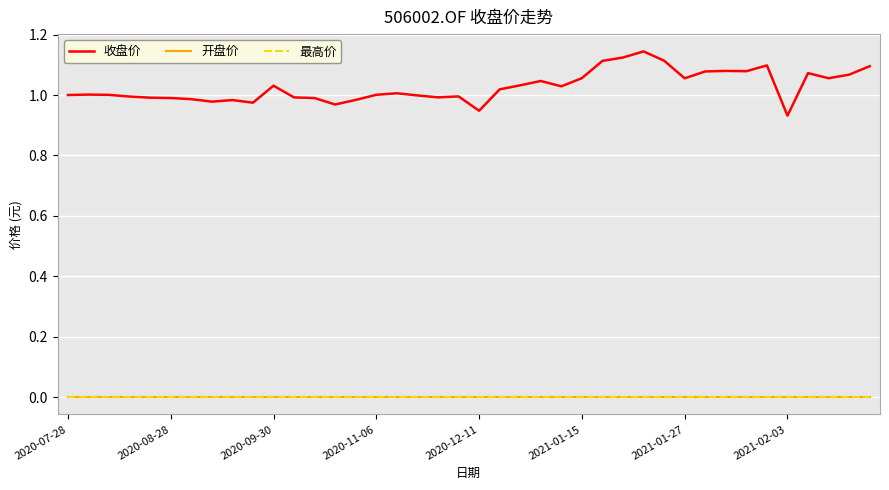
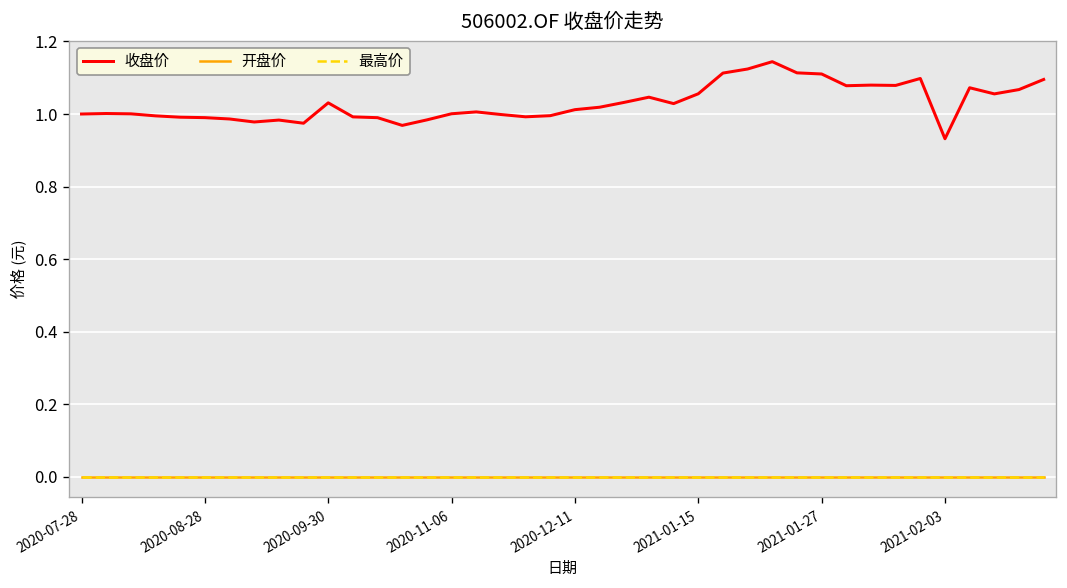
  {
    "收盘价": {
      "2020-07-28": 1.00,
      "2020-08-28": 0.99,
      "2020-09-30": 1.03,
      "2020-11-06": 1.00,
-     "2020-12-11": 0.95,
+     "2020-12-11": 1.01,
      "2021-01-15": 1.06,
-     "2021-01-27": 1.06,
+     "2021-01-27": 1.11,
      "2021-02-03": 0.93
    },
    "最高价": {
      "2020-07-28": 0.00,
      "2020-08-28": 0.00,
      "2020-09-30": 0.00,
      "2020-11-06": 0.00,
      "2020-12-11": 0.00,
      "2021-01-15": 0.00,
      "2021-01-27": 0.00,
      "2021-02-03": 0.00
    }
  }
